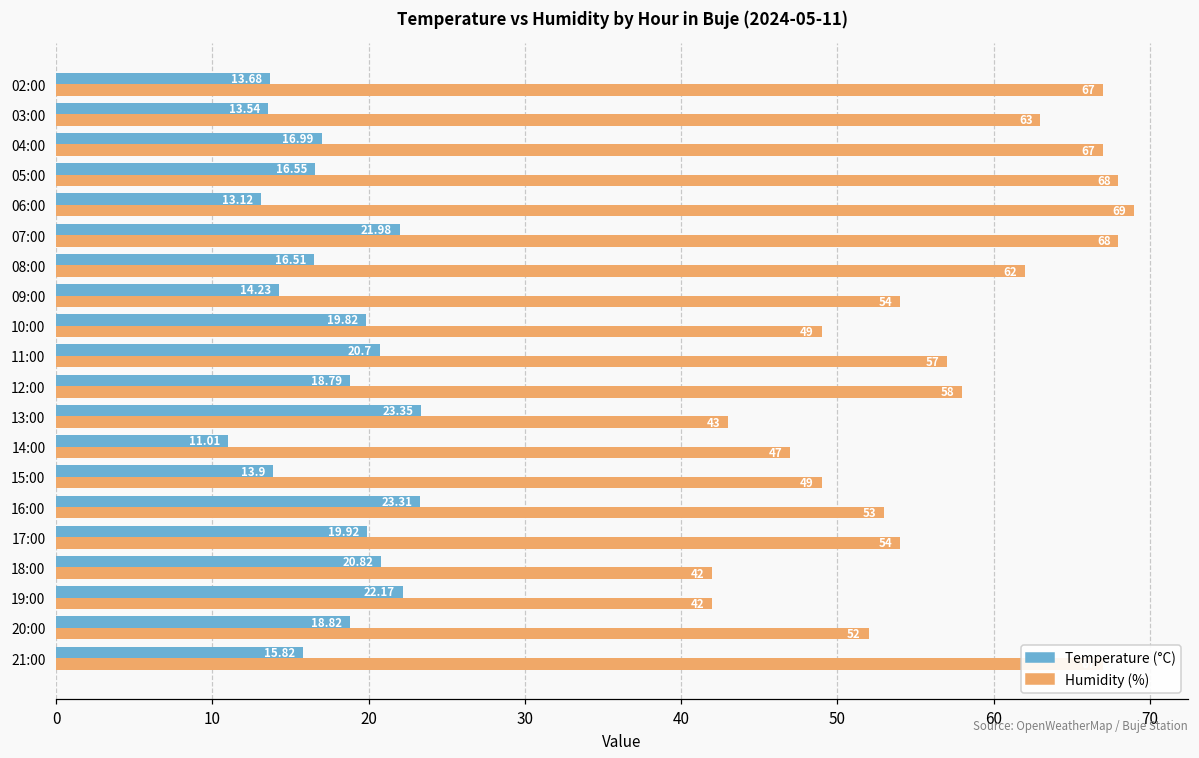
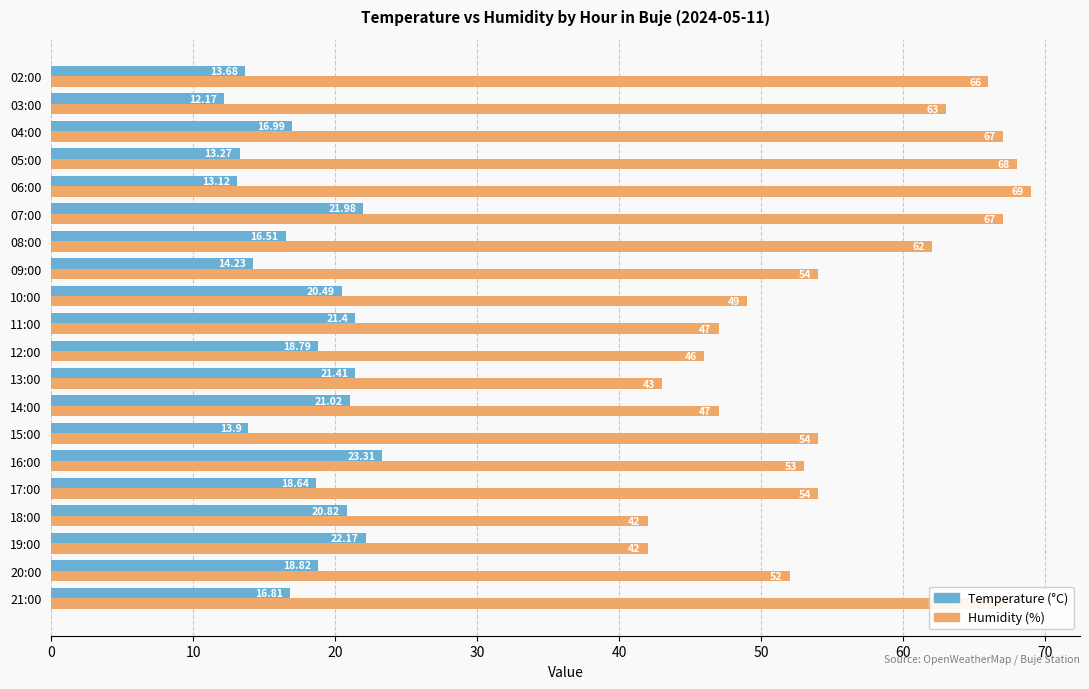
  {
    "Temperature (°C)": {
      "02:00": 13.68,
-     "03:00": 13.54,
+     "03:00": 12.17,
      "04:00": 16.99,
-     "05:00": 16.55,
+     "05:00": 13.27,
      "06:00": 13.12,
      "07:00": 21.98,
      "08:00": 16.51,
      "09:00": 14.23,
-     "10:00": 19.82,
-     "11:00": 20.7,
+     "10:00": 20.49,
+     "11:00": 21.4,
      "12:00": 18.79,
-     "13:00": 23.35,
-     "14:00": 11.01,
+     "13:00": 21.41,
+     "14:00": 21.02,
      "15:00": 13.9,
      "16:00": 23.31,
-     "17:00": 19.92,
+     "17:00": 18.64,
      "18:00": 20.82,
      "19:00": 22.17,
      "20:00": 18.82,
-     "21:00": 15.82
+     "21:00": 16.81
    },
    "Humidity (%)": {
-     "02:00": 67,
+     "02:00": 66,
      "03:00": 63,
      "04:00": 67,
      "05:00": 68,
      "06:00": 69,
-     "07:00": 68,
+     "07:00": 67,
      "08:00": 62,
      "09:00": 54,
      "10:00": 49,
-     "11:00": 57,
-     "12:00": 58,
+     "11:00": 47,
+     "12:00": 46,
      "13:00": 43,
      "14:00": 47,
-     "15:00": 49,
+     "15:00": 54,
      "16:00": 53,
      "17:00": 54,
      "18:00": 42,
      "19:00": 42,
      "20:00": 52
    }
  }
